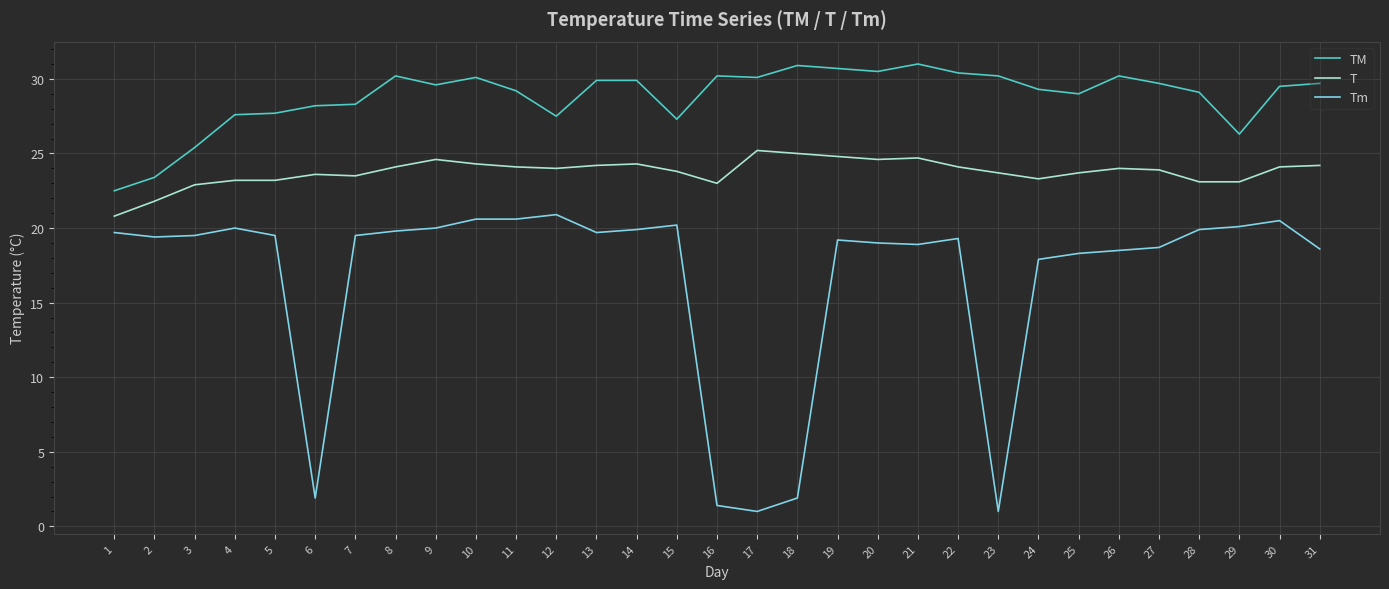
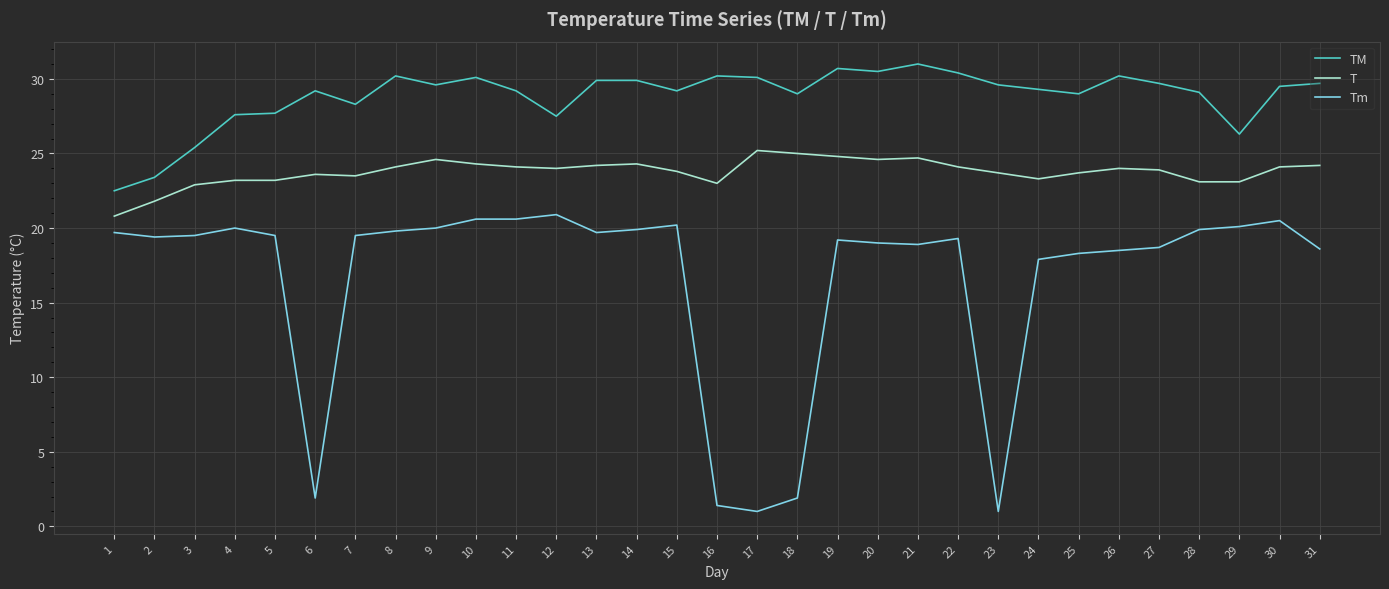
  {
    "TM": {
      "1": 22.5,
      "2": 23.4,
      "3": 25.4,
      "4": 27.6,
      "5": 27.7,
-     "6": 28.2,
+     "6": 29.2,
      "7": 28.3,
      "8": 30.2,
      "9": 29.6,
      "10": 30.1,
      "11": 29.2,
      "12": 27.5,
      "13": 29.9,
      "14": 29.9,
-     "15": 27.3,
+     "15": 29.2,
      "16": 30.2,
      "17": 30.1,
-     "18": 30.9,
+     "18": 29.0,
      "19": 30.7,
      "20": 30.5,
      "21": 31.0,
      "22": 30.4,
-     "23": 30.2,
+     "23": 29.6,
      "24": 29.3,
      "25": 29.0,
      "26": 30.2,
      "27": 29.7,
      "28": 29.1,
      "29": 26.3,
      "30": 29.5
    }
  }
